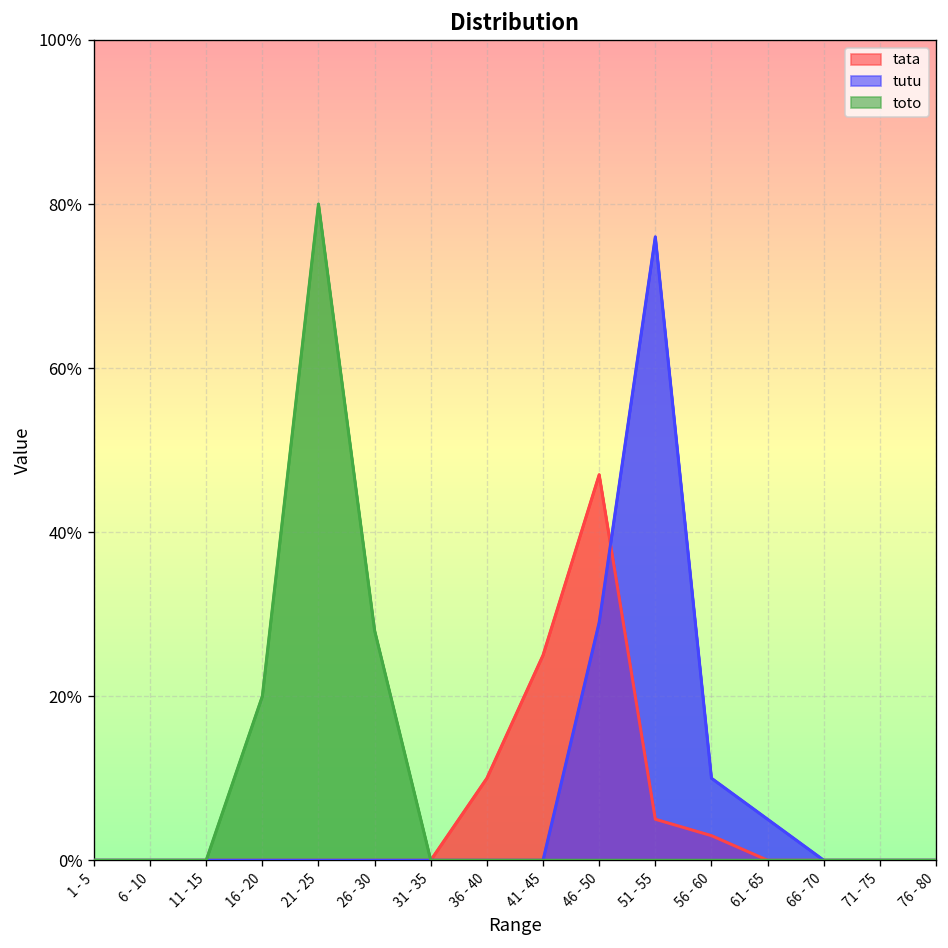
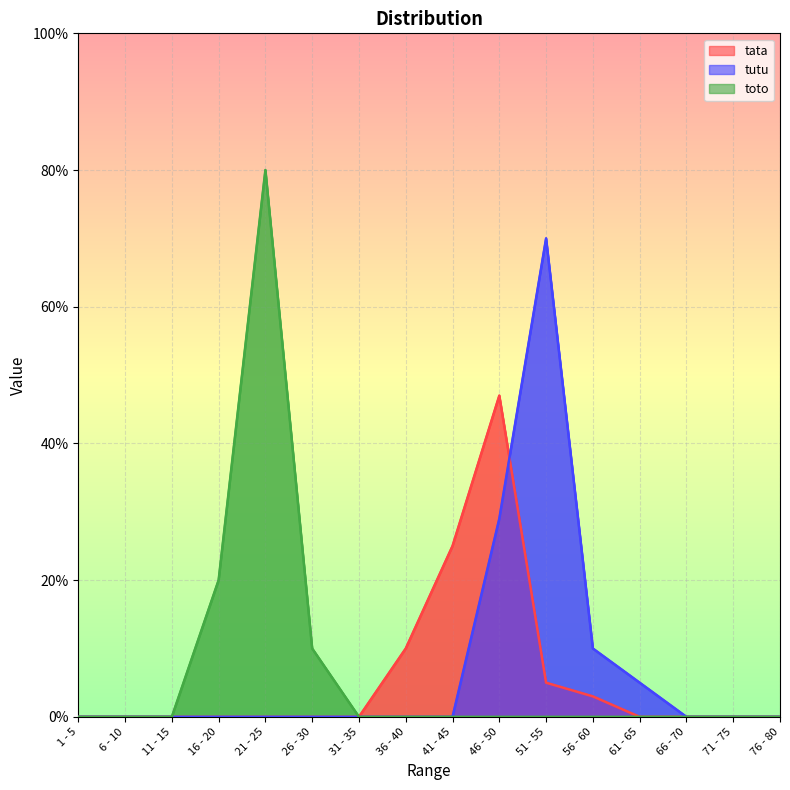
  {
    "tata": {
      "36 - 40": "10%",
      "41 - 45": "25%",
      "46 - 50": "47%",
      "51 - 55": "5%",
      "56 - 60": "3%"
    },
    "tutu": {
      "46 - 50": "29%",
-     "51 - 55": "76%",
+     "51 - 55": "70%",
      "56 - 60": "10%",
      "61 - 65": "5%"
    },
    "toto": {
      "16 - 20": "20%",
      "21 - 25": "80%",
-     "26 - 30": "28%",
+     "26 - 30": "10%",
      "46 - 50": "0%",
      "51 - 55": "0%",
      "56 - 60": "0%"
    }
  }
